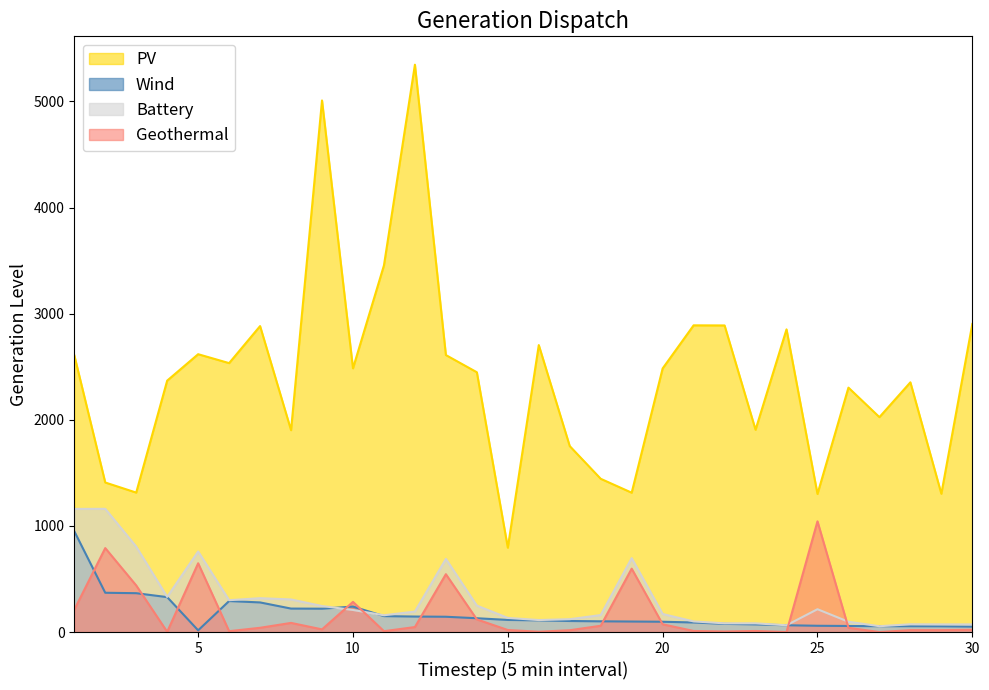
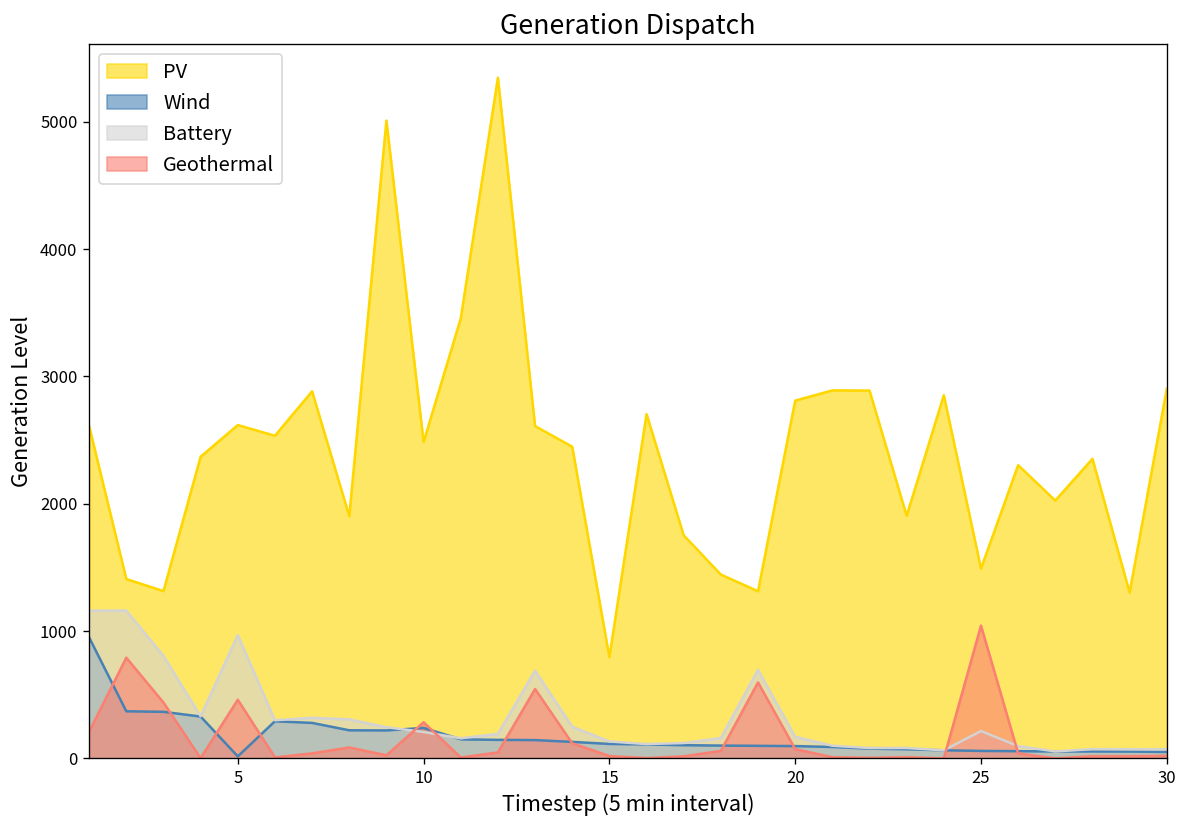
  {
    "PV": {
      "5": 2620,
      "10": 2490,
      "15": 800,
-     "20": 2480,
-     "25": 1300,
+     "20": 2810,
+     "25": 1490,
      "30": 2900
    },
    "Wind": {
      "5": 20,
      "10": 240,
      "20": 100,
      "25": 60
    },
    "Battery": {
-     "5": 760,
+     "5": 970,
      "10": 210,
      "20": 170,
      "25": 220
    },
    "Geothermal": {
-     "5": 650,
+     "5": 460,
      "10": 280,
      "15": 20,
      "20": 70,
      "25": 1040,
      "30": 20
    }
  }
